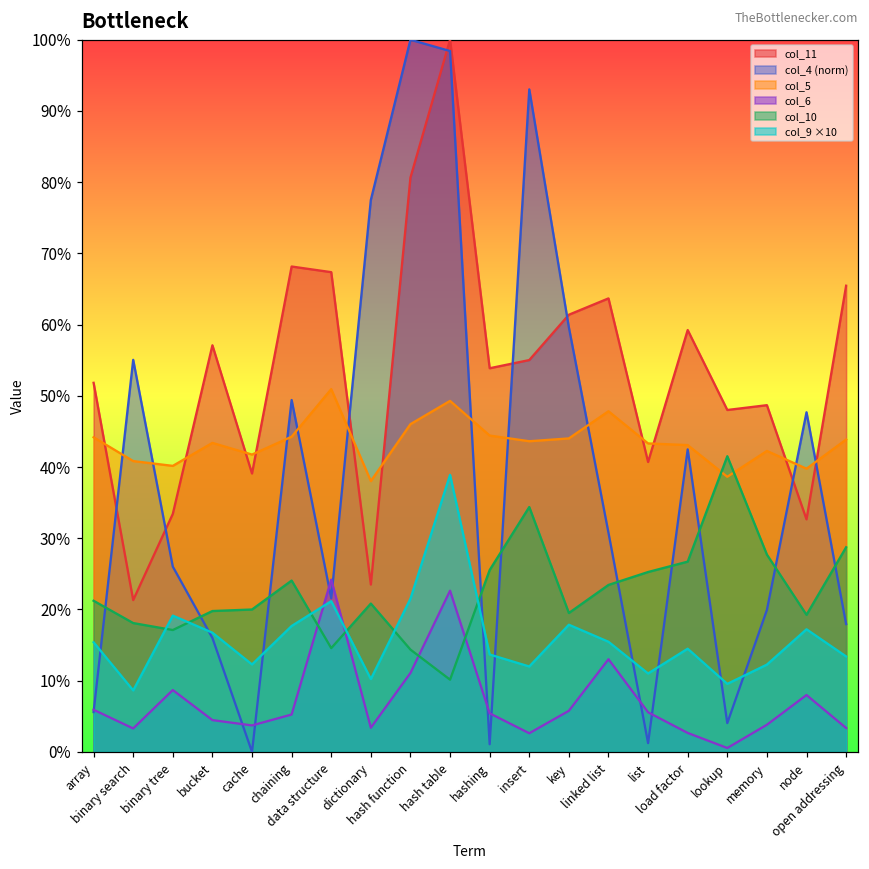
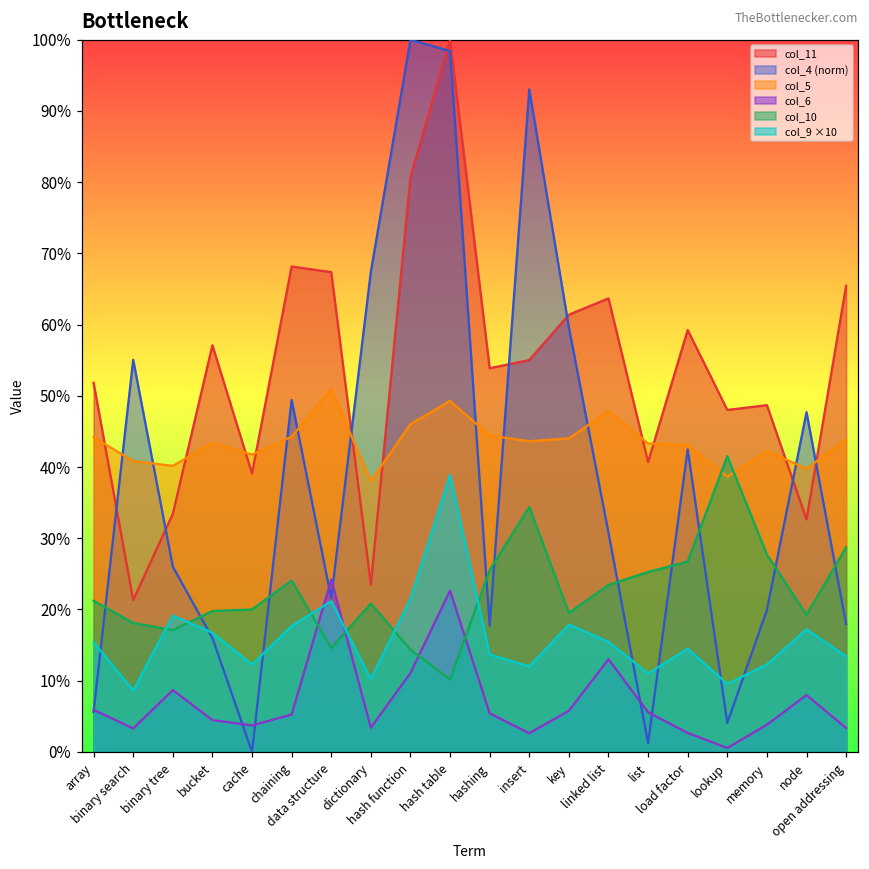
  {
    "col_11": {
      "array": "52%",
      "binary search": "21%",
      "binary tree": "33%",
      "bucket": "57%",
      "cache": "39%",
      "chaining": "68%",
      "data structure": "67%",
      "dictionary": "24%",
      "hash function": "81%",
      "hash table": "100%",
      "hashing": "54%",
      "insert": "55%",
      "key": "61%",
      "linked list": "64%",
      "list": "41%",
      "load factor": "59%",
      "lookup": "48%",
      "memory": "49%",
      "node": "33%",
      "open addressing": "65%"
    },
    "col_4 (norm)": {
      "binary search": "55%",
      "binary tree": "26%",
      "bucket": "16%",
      "cache": "0%",
      "chaining": "49%",
      "data structure": "22%",
-     "dictionary": "78%",
+     "dictionary": "67%",
      "hash function": "100%",
      "hash table": "98%",
-     "hashing": "1%",
+     "hashing": "18%",
      "insert": "93%",
      "key": "60%",
      "linked list": "31%",
      "list": "1%",
      "load factor": "42%",
      "lookup": "4%",
      "memory": "20%",
      "node": "48%",
      "open addressing": "18%"
    },
    "col_5": {
      "array": "44%",
      "binary search": "41%",
      "binary tree": "40%",
      "bucket": "43%",
      "cache": "42%",
      "chaining": "44%",
      "data structure": "51%",
      "dictionary": "38%",
      "hash function": "46%",
      "hash table": "49%",
      "hashing": "44%",
      "insert": "44%",
      "key": "44%",
      "linked list": "48%",
      "list": "43%",
      "load factor": "43%",
      "lookup": "39%",
      "memory": "42%",
      "node": "40%",
      "open addressing": "44%"
    },
    "col_6": {
      "binary search": "3%",
      "binary tree": "9%",
      "bucket": "4%",
      "cache": "4%",
      "chaining": "5%",
      "data structure": "24%",
      "dictionary": "3%",
      "hash function": "11%",
      "hash table": "23%",
      "hashing": "5%",
      "insert": "3%",
      "key": "6%",
      "linked list": "13%",
      "list": "6%",
      "load factor": "3%",
      "lookup": "1%",
      "memory": "4%",
      "node": "8%",
      "open addressing": "3%"
    },
    "col_10": {
      "array": "21%",
      "binary search": "18%",
      "binary tree": "17%",
      "bucket": "20%",
      "cache": "20%",
      "chaining": "24%",
      "data structure": "15%",
      "dictionary": "21%",
      "hash function": "14%",
      "hash table": "10%",
      "hashing": "26%",
      "insert": "34%",
      "key": "20%",
      "linked list": "23%",
      "list": "25%",
      "load factor": "27%",
      "lookup": "42%",
      "memory": "28%",
      "node": "19%",
      "open addressing": "29%"
    },
    "col_9 ×10": {
      "array": "15%",
      "binary search": "9%",
      "binary tree": "19%",
      "bucket": "17%",
      "cache": "12%",
      "chaining": "18%",
      "data structure": "21%",
      "dictionary": "10%",
      "hash function": "22%",
      "hash table": "39%",
      "hashing": "14%",
      "insert": "12%",
      "key": "18%",
      "linked list": "15%",
      "list": "11%",
      "load factor": "14%",
      "lookup": "10%",
      "memory": "12%",
      "node": "17%",
      "open addressing": "13%"
    }
  }
